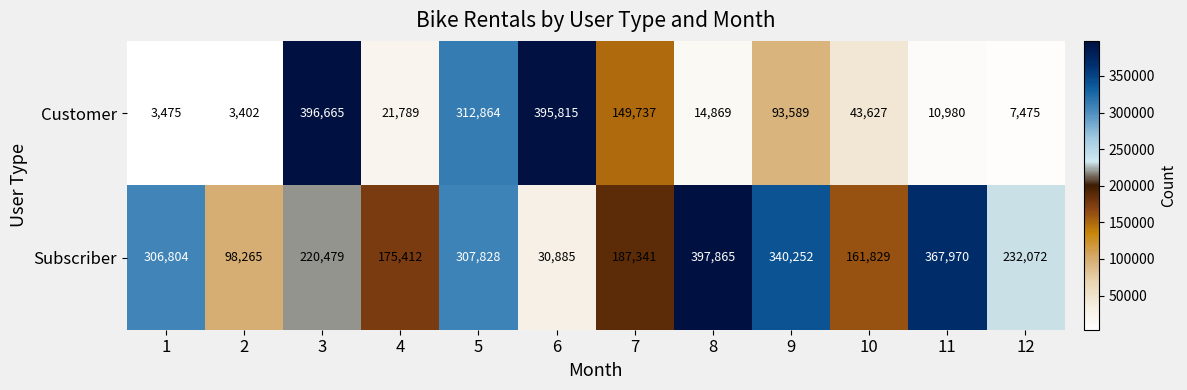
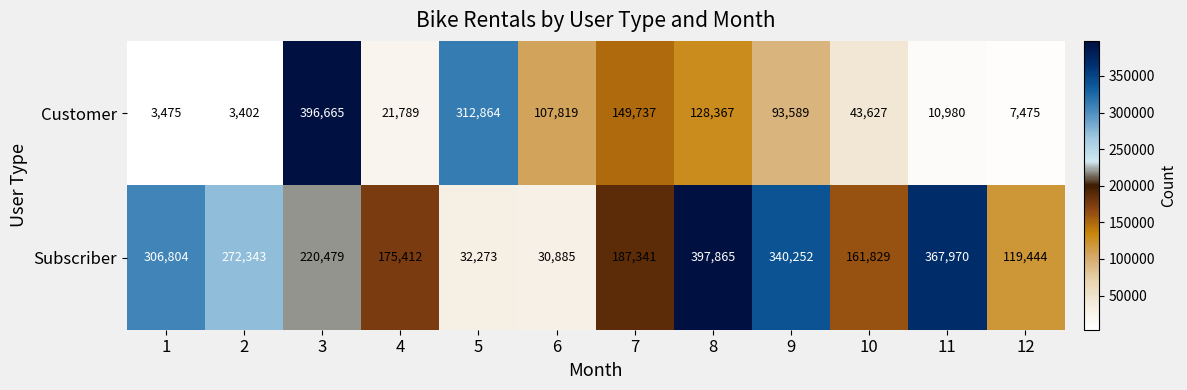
  {
    "Customer": {
      "1": "3,475",
      "2": "3,402",
      "3": "396,665",
      "4": "21,789",
      "5": "312,864",
-     "6": "395,815",
+     "6": "107,819",
      "7": "149,737",
-     "8": "14,869",
+     "8": "128,367",
      "9": "93,589",
      "10": "43,627",
      "11": "10,980",
      "12": "7,475"
    },
    "Subscriber": {
      "1": "306,804",
-     "2": "98,265",
+     "2": "272,343",
      "3": "220,479",
      "4": "175,412",
-     "5": "307,828",
+     "5": "32,273",
      "6": "30,885",
      "7": "187,341",
      "8": "397,865",
      "9": "340,252",
      "10": "161,829",
      "11": "367,970",
-     "12": "232,072"
+     "12": "119,444"
    }
  }
